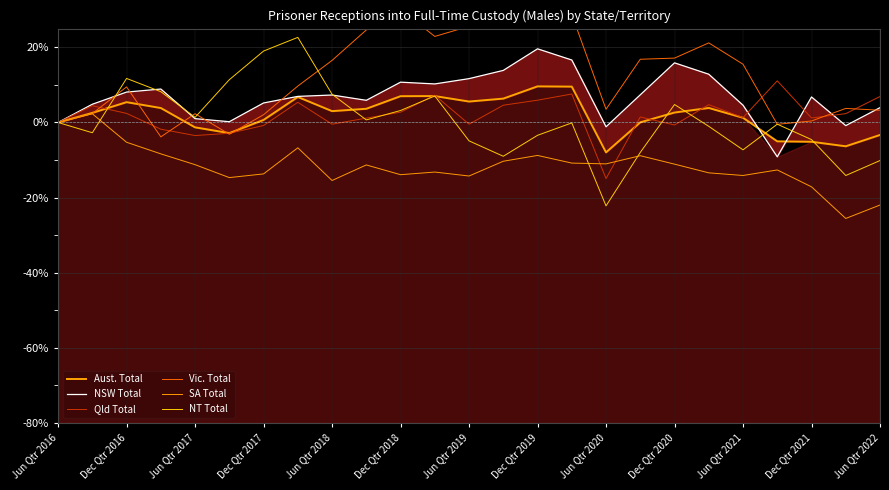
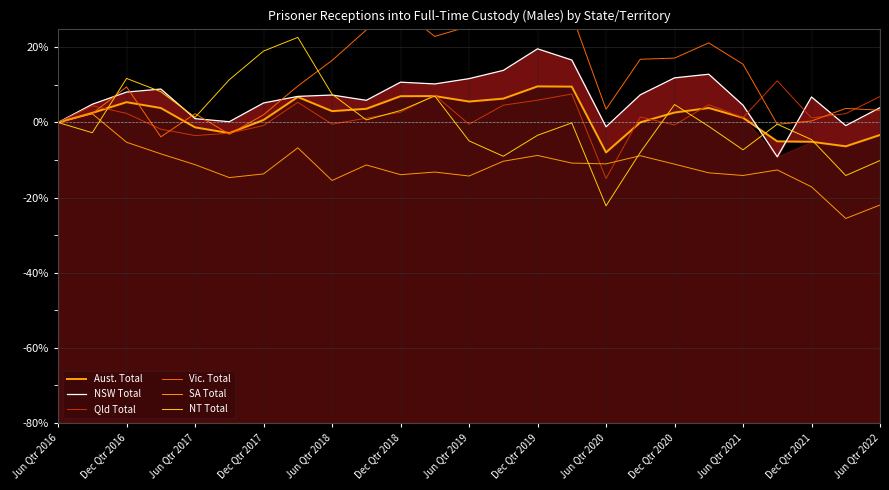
  {
    "NSW Total": {
-     "Dec Qtr 2020": "16%"
+     "Dec Qtr 2020": "12%"
    },
    "Qld Total": {
      "Dec Qtr 2016": "2%",
      "Jun Qtr 2017": "-3%",
      "Dec Qtr 2017": "-1%",
      "Jun Qtr 2018": "0%",
      "Jun Qtr 2019": "0%",
      "Dec Qtr 2019": "6%",
      "Jun Qtr 2020": "-15%",
      "Dec Qtr 2020": "-1%",
      "Dec Qtr 2021": "1%",
      "Jun Qtr 2022": "7%"
    }
  }
